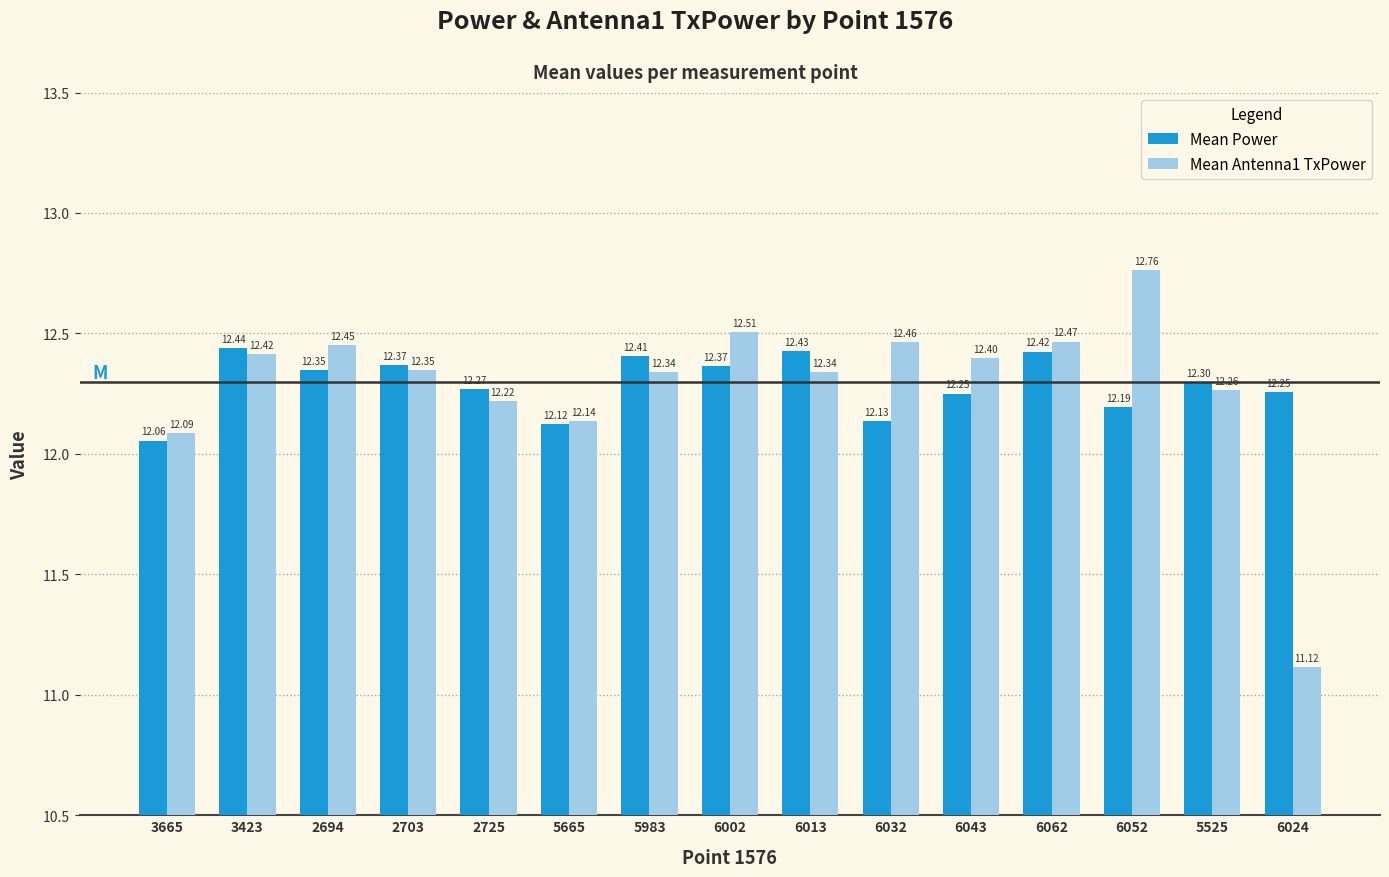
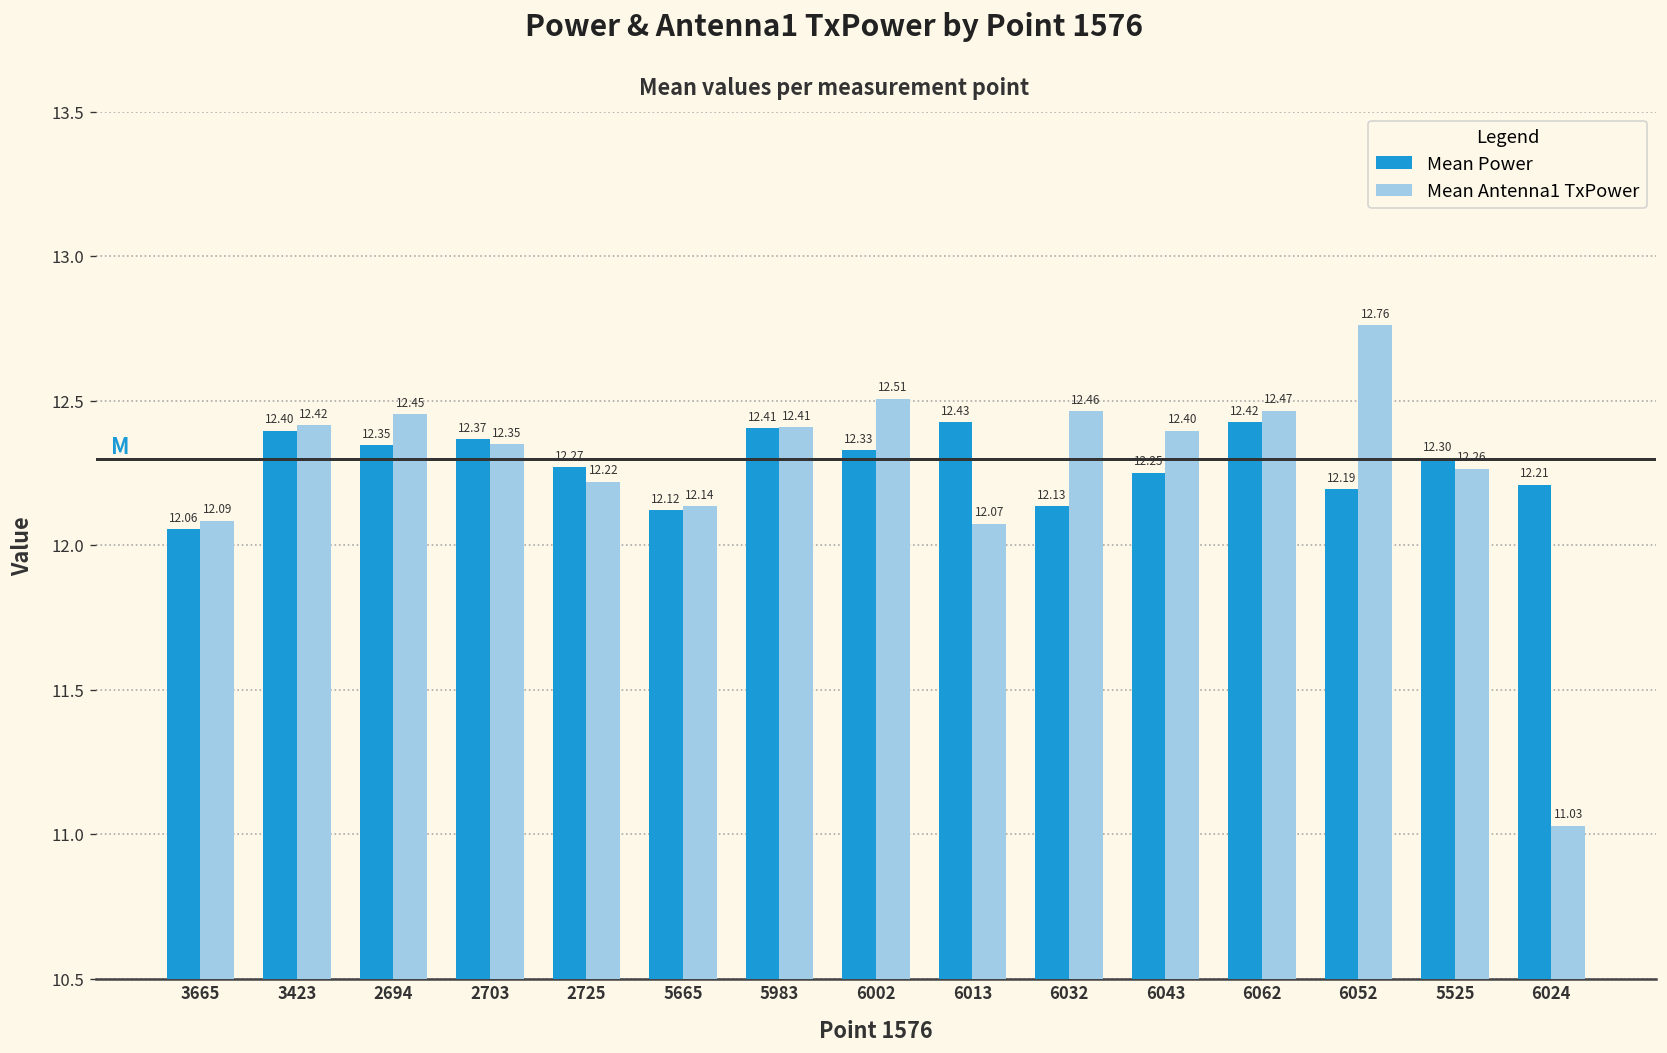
  {
    "Mean Power": {
      "3665": 12.06,
-     "3423": 12.44,
+     "3423": 12.40,
      "2694": 12.35,
      "2703": 12.37,
      "2725": 12.27,
      "5665": 12.12,
      "5983": 12.41,
-     "6002": 12.37,
+     "6002": 12.33,
      "6013": 12.43,
      "6032": 12.13,
      "6043": 12.25,
      "6062": 12.42,
      "6052": 12.19,
      "5525": 12.30,
-     "6024": 12.25
+     "6024": 12.21
    },
    "Mean Antenna1 TxPower": {
      "3665": 12.09,
      "3423": 12.42,
      "2694": 12.45,
      "2703": 12.35,
      "2725": 12.22,
      "5665": 12.14,
-     "5983": 12.34,
+     "5983": 12.41,
      "6002": 12.51,
-     "6013": 12.34,
+     "6013": 12.07,
      "6032": 12.46,
      "6043": 12.40,
      "6062": 12.47,
      "6052": 12.76,
      "5525": 12.26,
-     "6024": 11.12
+     "6024": 11.03
    }
  }
